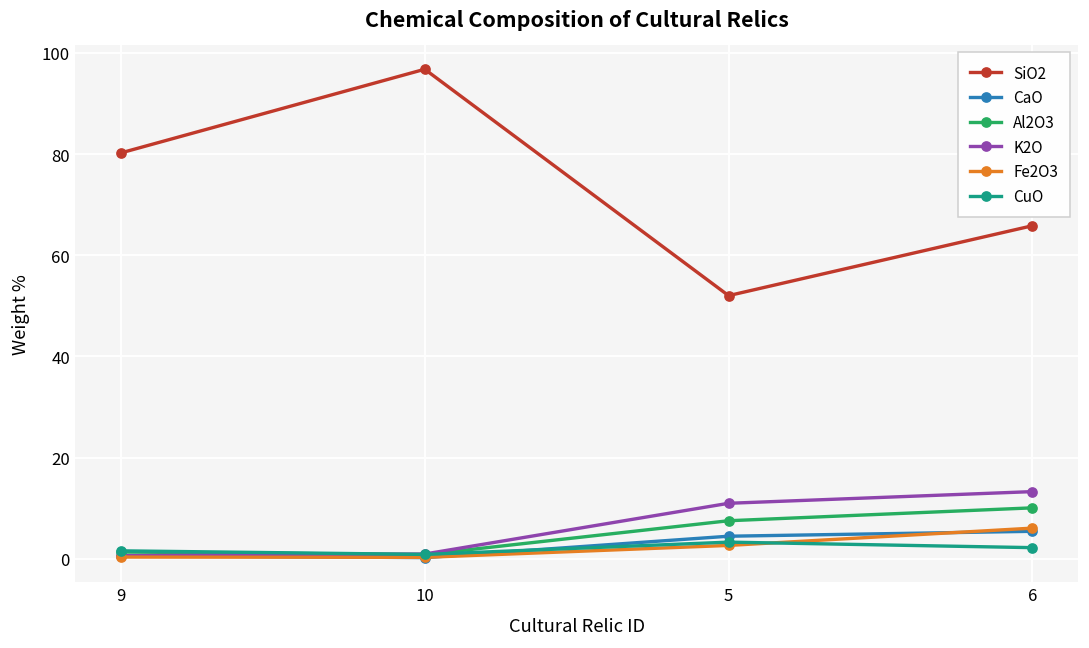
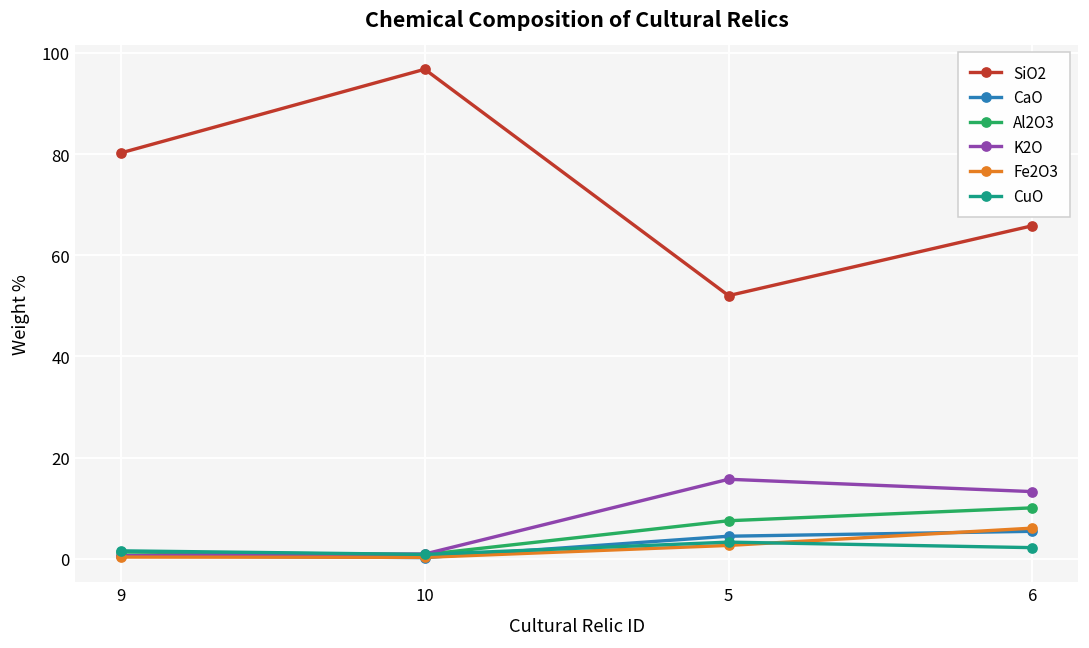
  {
    "SiO2": {
      "9": 80,
      "10": 97,
      "5": 52,
      "6": 66
    },
    "CaO": {
      "5": 4,
      "6": 5
    },
    "K2O": {
-     "5": 11,
+     "5": 16,
      "6": 13
    },
    "Fe2O3": {
      "5": 3,
      "6": 6
    }
  }
